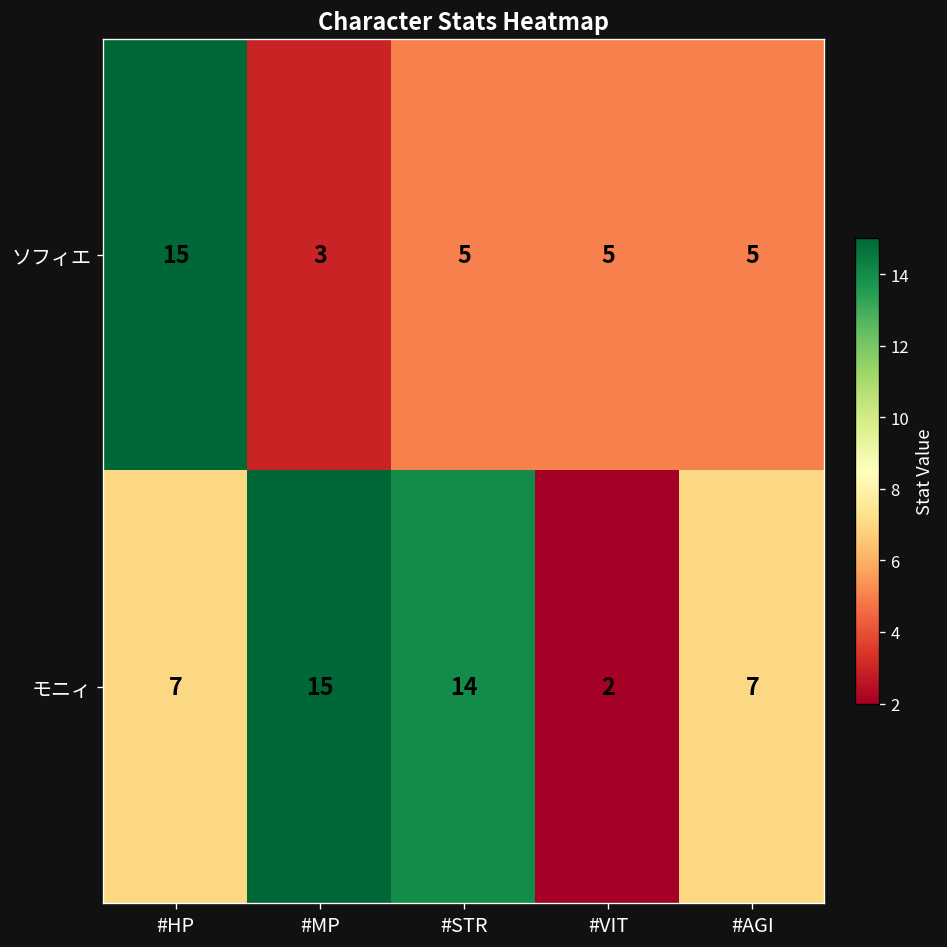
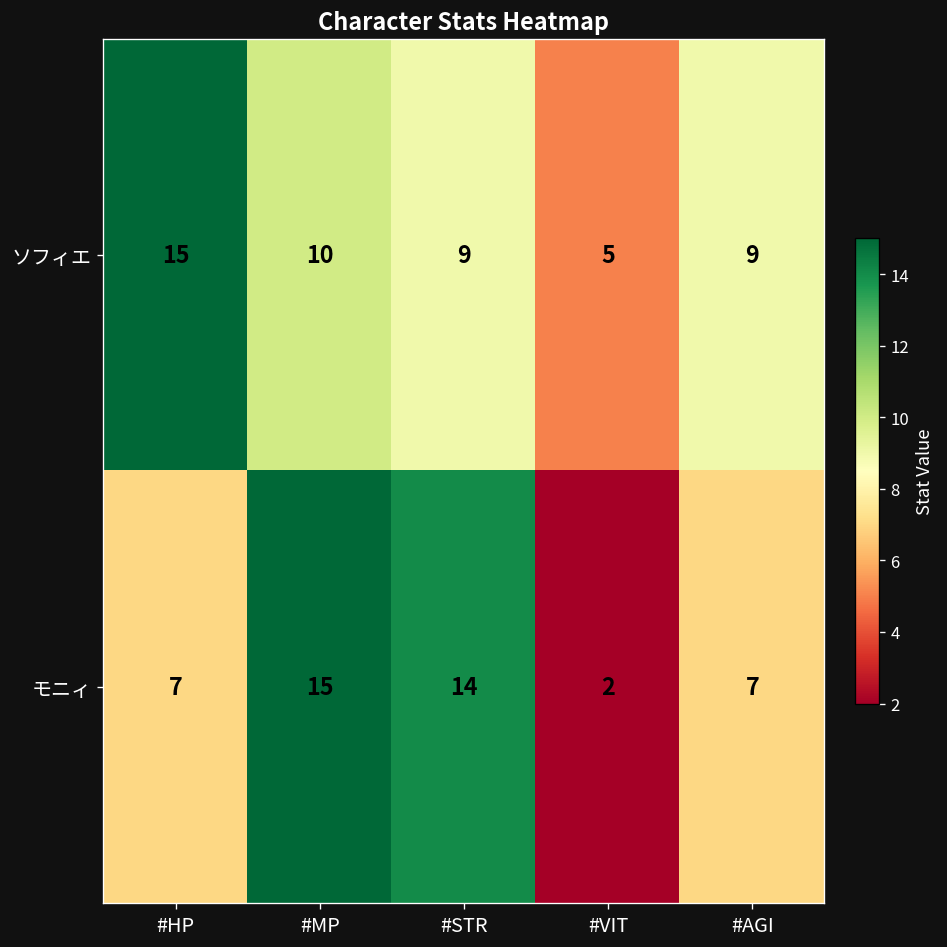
  {
    "ソフィエ": {
      "#HP": 15,
-     "#MP": 3,
-     "#STR": 5,
+     "#MP": 10,
+     "#STR": 9,
      "#VIT": 5,
-     "#AGI": 5
+     "#AGI": 9
    },
    "モニィ": {
      "#HP": 7,
      "#MP": 15,
      "#STR": 14,
      "#VIT": 2,
      "#AGI": 7
    }
  }
